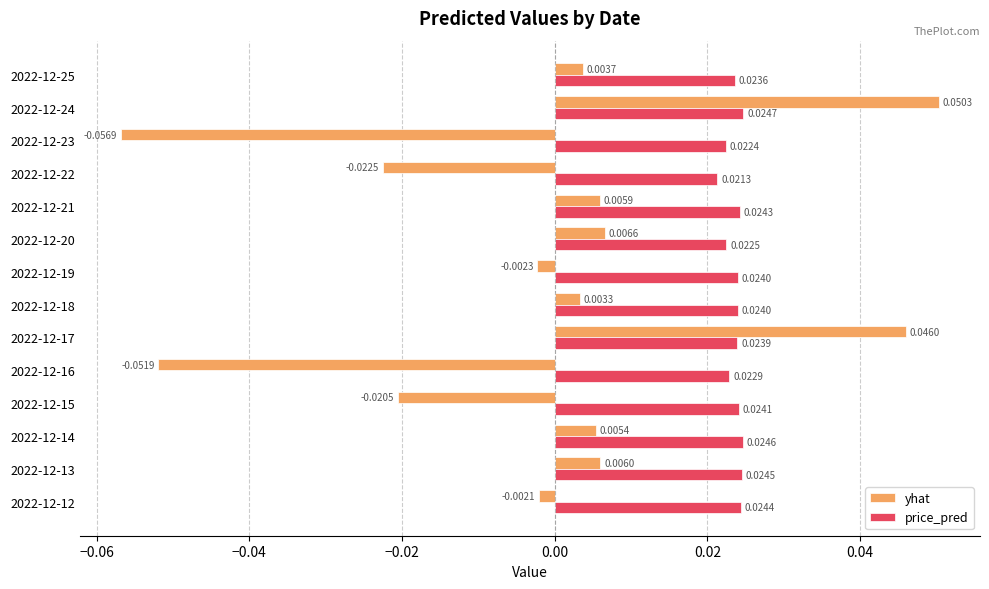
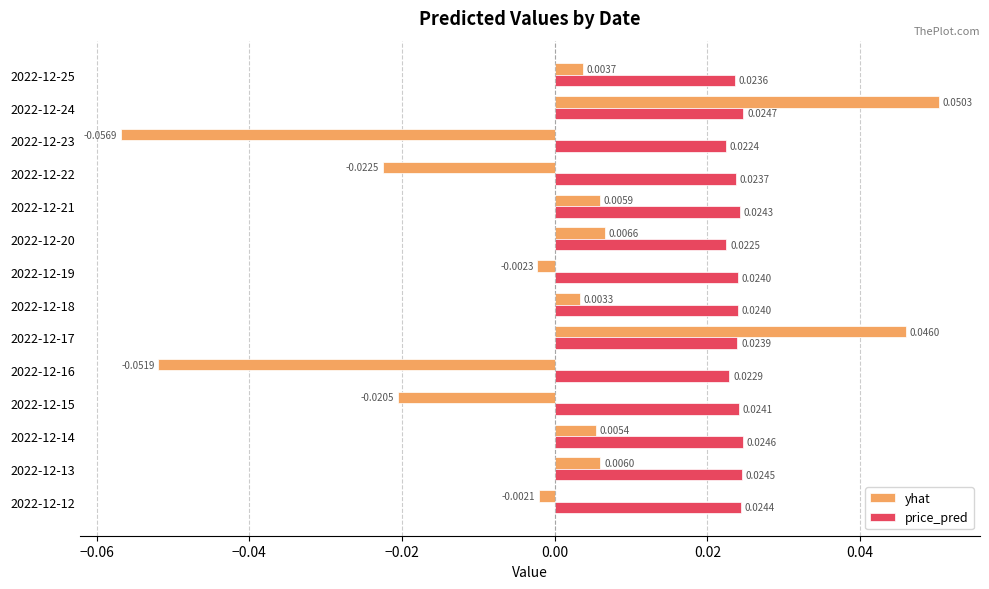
  {
    "yhat": {
      "2022-12-25": 0.0037,
      "2022-12-24": 0.0503,
      "2022-12-23": -0.0569,
      "2022-12-22": -0.0225,
      "2022-12-21": 0.0059,
      "2022-12-20": 0.0066,
      "2022-12-19": -0.0023,
      "2022-12-18": 0.0033,
      "2022-12-17": 0.0460,
      "2022-12-16": -0.0519,
      "2022-12-15": -0.0205,
      "2022-12-14": 0.0054,
      "2022-12-13": 0.0060,
      "2022-12-12": -0.0021
    },
    "price_pred": {
      "2022-12-25": 0.0236,
      "2022-12-24": 0.0247,
      "2022-12-23": 0.0224,
-     "2022-12-22": 0.0213,
+     "2022-12-22": 0.0237,
      "2022-12-21": 0.0243,
      "2022-12-20": 0.0225,
      "2022-12-19": 0.0240,
      "2022-12-18": 0.0240,
      "2022-12-17": 0.0239,
      "2022-12-16": 0.0229,
      "2022-12-15": 0.0241,
      "2022-12-14": 0.0246,
      "2022-12-13": 0.0245,
      "2022-12-12": 0.0244
    }
  }
